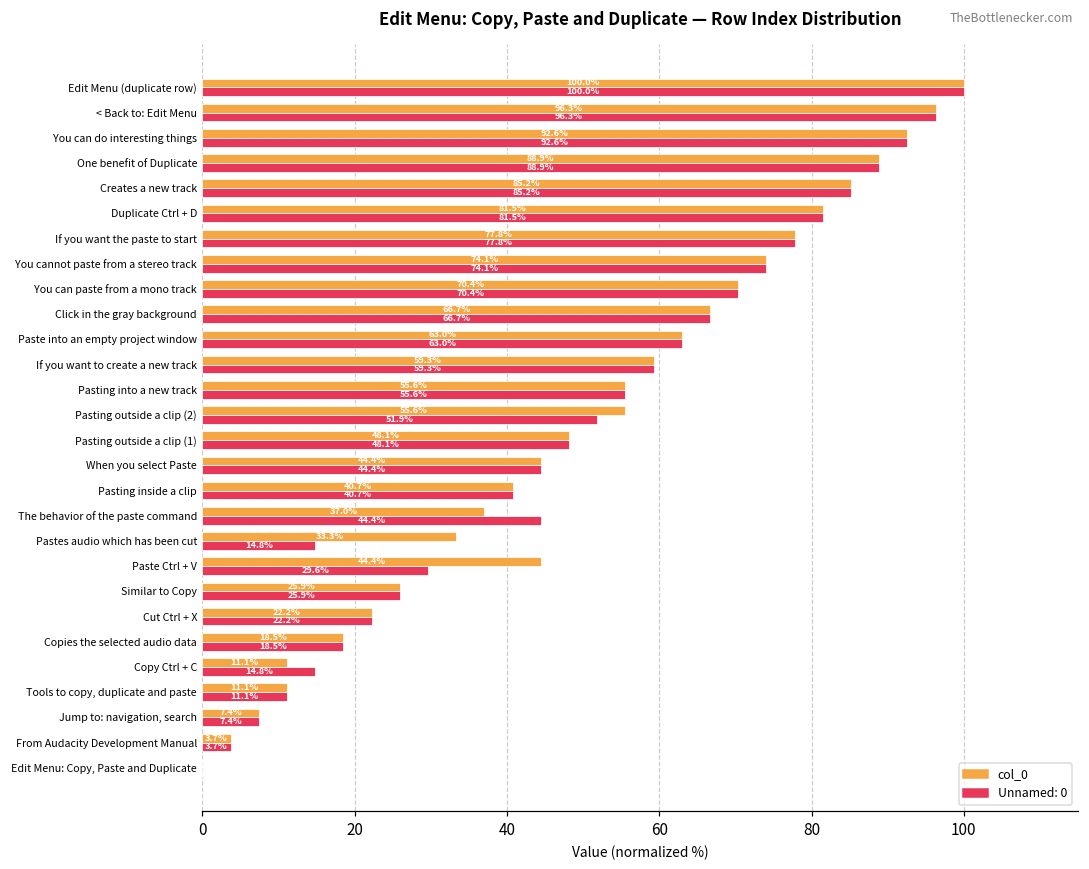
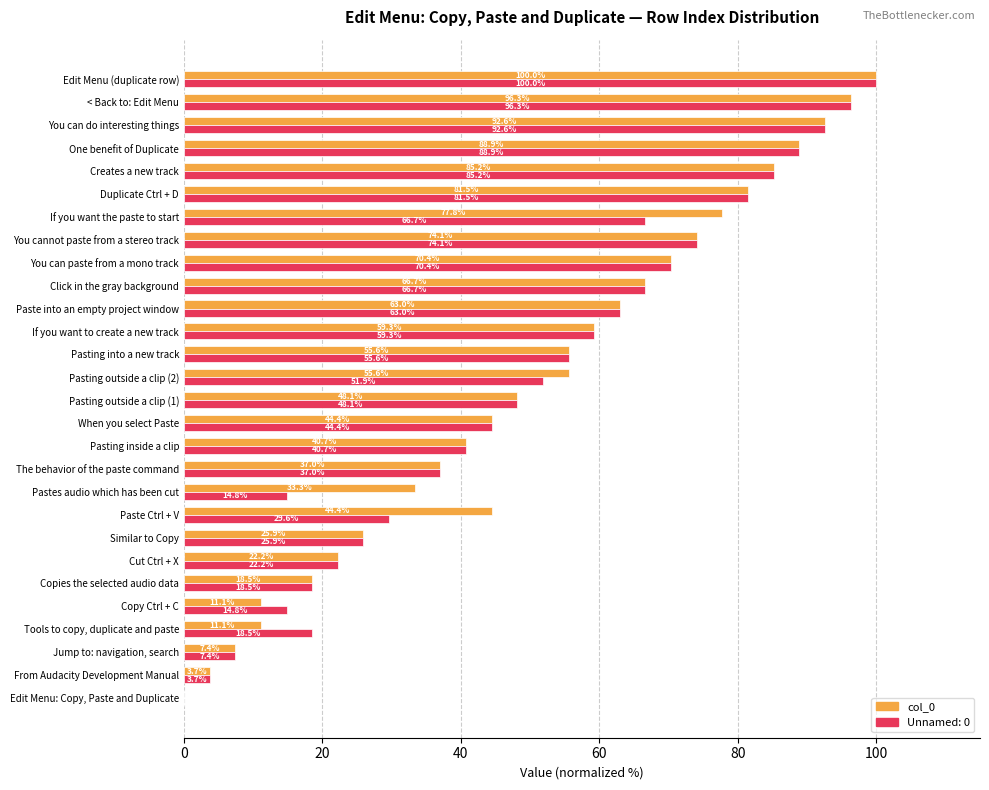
  {
    "col_0": {
      "Edit Menu (duplicate row)": "100.0%",
      "< Back to: Edit Menu": "96.3%",
      "You can do interesting things": "92.6%",
      "One benefit of Duplicate": "88.9%",
      "Creates a new track": "85.2%",
      "Duplicate Ctrl + D": "81.5%",
      "If you want the paste to start": "77.8%",
      "You cannot paste from a stereo track": "74.1%",
      "You can paste from a mono track": "70.4%",
      "Click in the gray background": "66.7%",
      "Paste into an empty project window": "63.0%",
      "If you want to create a new track": "59.3%",
      "Pasting into a new track": "55.6%",
      "Pasting outside a clip (2)": "55.6%",
      "Pasting outside a clip (1)": "48.1%",
      "When you select Paste": "44.4%",
      "Pasting inside a clip": "40.7%",
      "The behavior of the paste command": "37.0%",
      "Pastes audio which has been cut": "33.3%",
      "Paste Ctrl + V": "44.4%",
      "Similar to Copy": "25.9%",
      "Cut Ctrl + X": "22.2%",
      "Copies the selected audio data": "18.5%",
      "Copy Ctrl + C": "11.1%",
      "Tools to copy, duplicate and paste": "11.1%",
      "Jump to: navigation, search": "7.4%",
      "From Audacity Development Manual": "3.7%"
    },
    "Unnamed: 0": {
      "Edit Menu (duplicate row)": "100.0%",
      "< Back to: Edit Menu": "96.3%",
      "You can do interesting things": "92.6%",
      "One benefit of Duplicate": "88.9%",
      "Creates a new track": "85.2%",
      "Duplicate Ctrl + D": "81.5%",
-     "If you want the paste to start": "77.8%",
+     "If you want the paste to start": "66.7%",
      "You cannot paste from a stereo track": "74.1%",
      "You can paste from a mono track": "70.4%",
      "Click in the gray background": "66.7%",
      "Paste into an empty project window": "63.0%",
      "If you want to create a new track": "59.3%",
      "Pasting into a new track": "55.6%",
      "Pasting outside a clip (2)": "51.9%",
      "Pasting outside a clip (1)": "48.1%",
      "When you select Paste": "44.4%",
      "Pasting inside a clip": "40.7%",
-     "The behavior of the paste command": "44.4%",
+     "The behavior of the paste command": "37.0%",
      "Pastes audio which has been cut": "14.8%",
      "Paste Ctrl + V": "29.6%",
      "Similar to Copy": "25.9%",
      "Cut Ctrl + X": "22.2%",
      "Copies the selected audio data": "18.5%",
      "Copy Ctrl + C": "14.8%",
-     "Tools to copy, duplicate and paste": "11.1%",
+     "Tools to copy, duplicate and paste": "18.5%",
      "Jump to: navigation, search": "7.4%",
      "From Audacity Development Manual": "3.7%"
    }
  }
